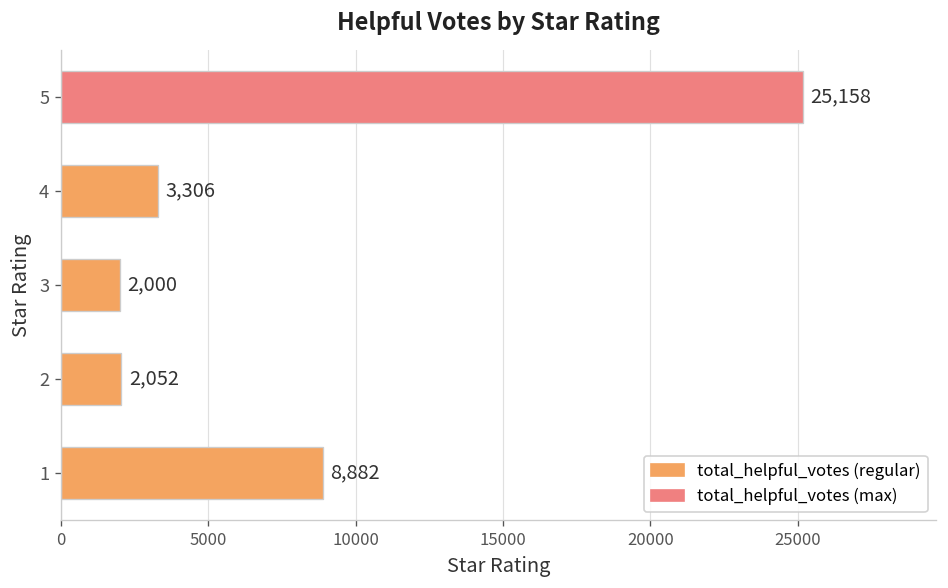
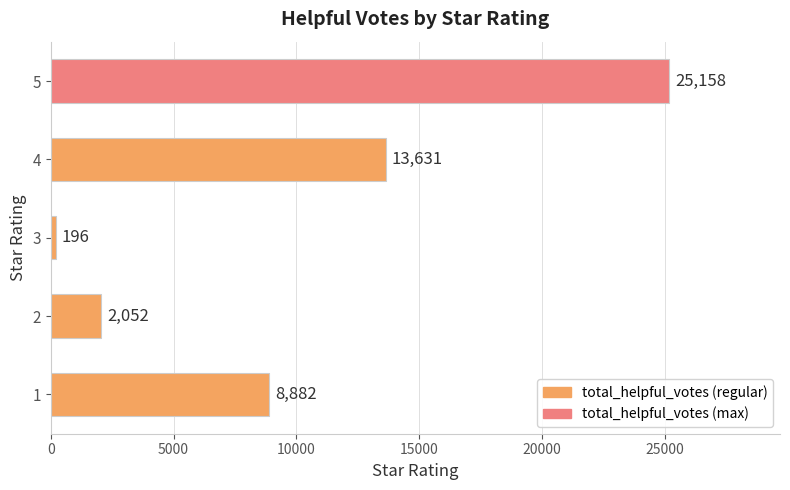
  {
    "5": "25,158",
-   "4": "3,306",
-   "3": "2,000",
+   "4": "13,631",
+   "3": "196",
    "2": "2,052",
    "1": "8,882"
  }
